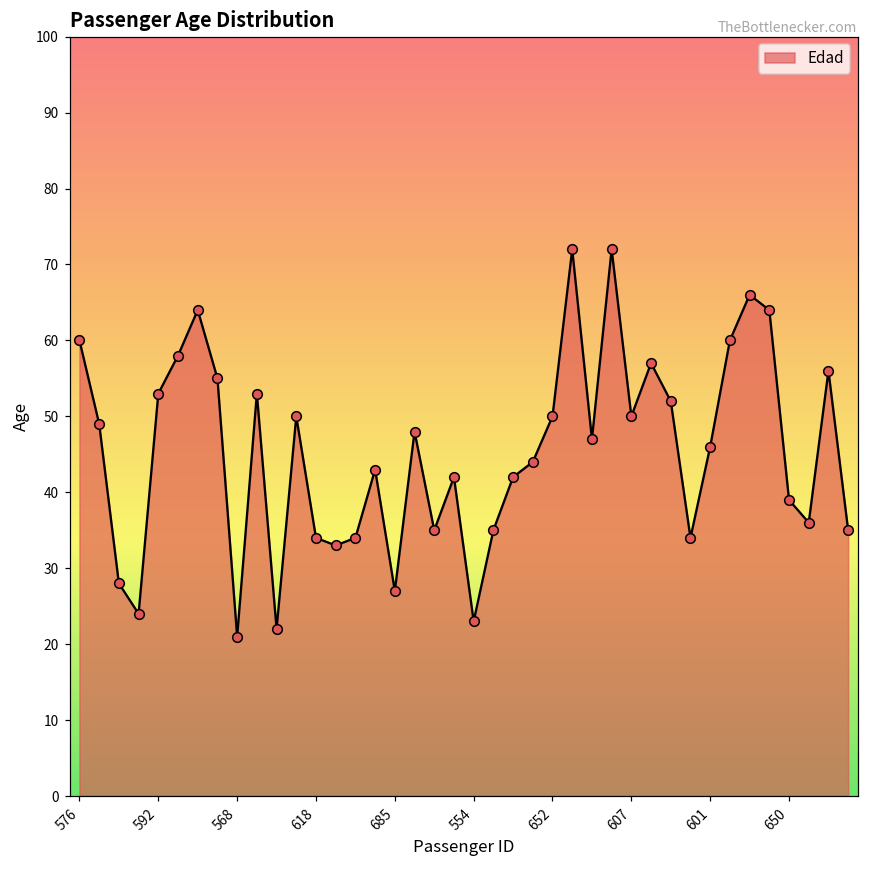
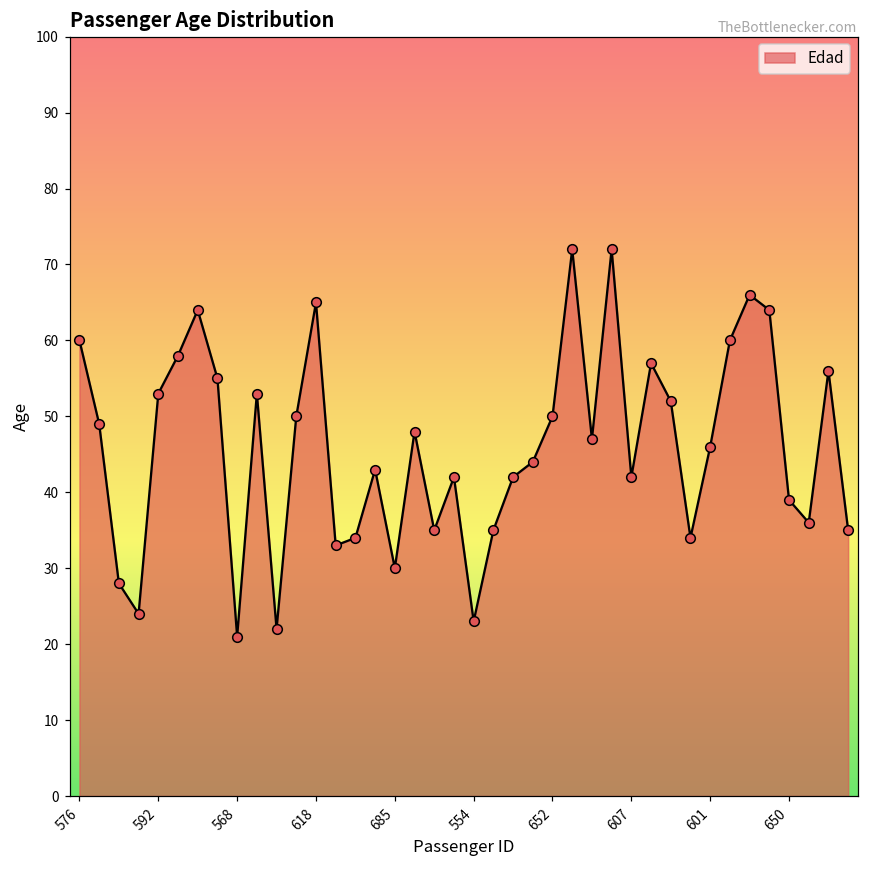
  {
    "576": 60,
    "592": 53,
    "568": 21,
-   "618": 34,
-   "685": 27,
+   "618": 65,
+   "685": 30,
    "554": 23,
    "652": 50,
-   "607": 50,
+   "607": 42,
    "601": 46,
    "650": 39
  }
